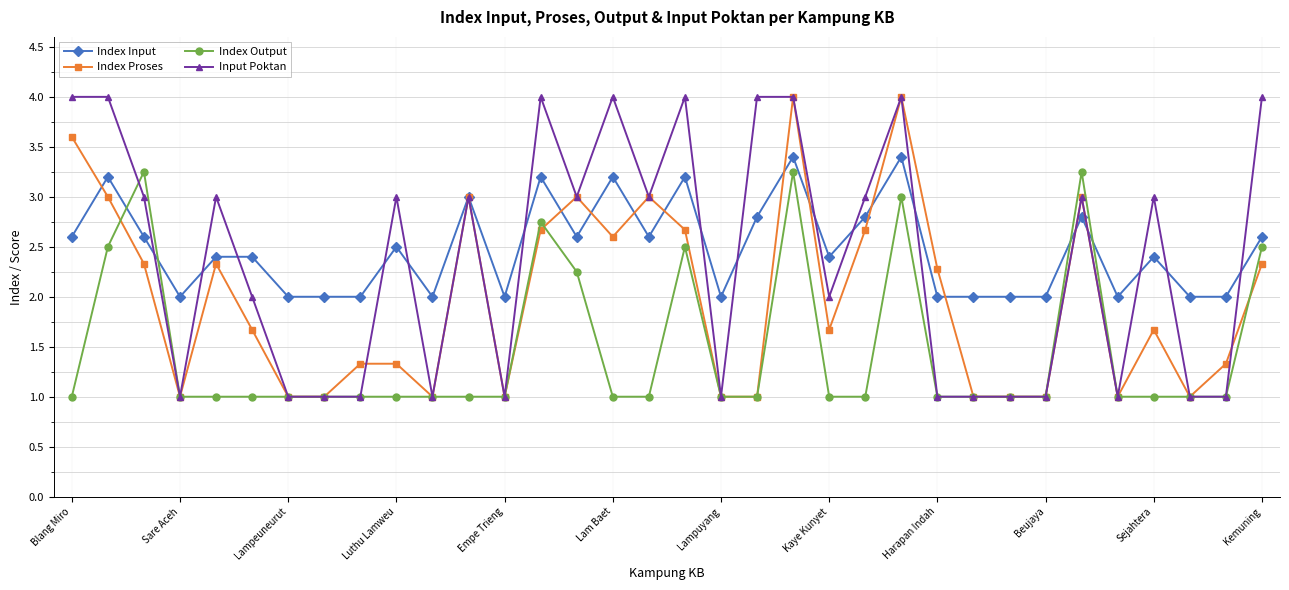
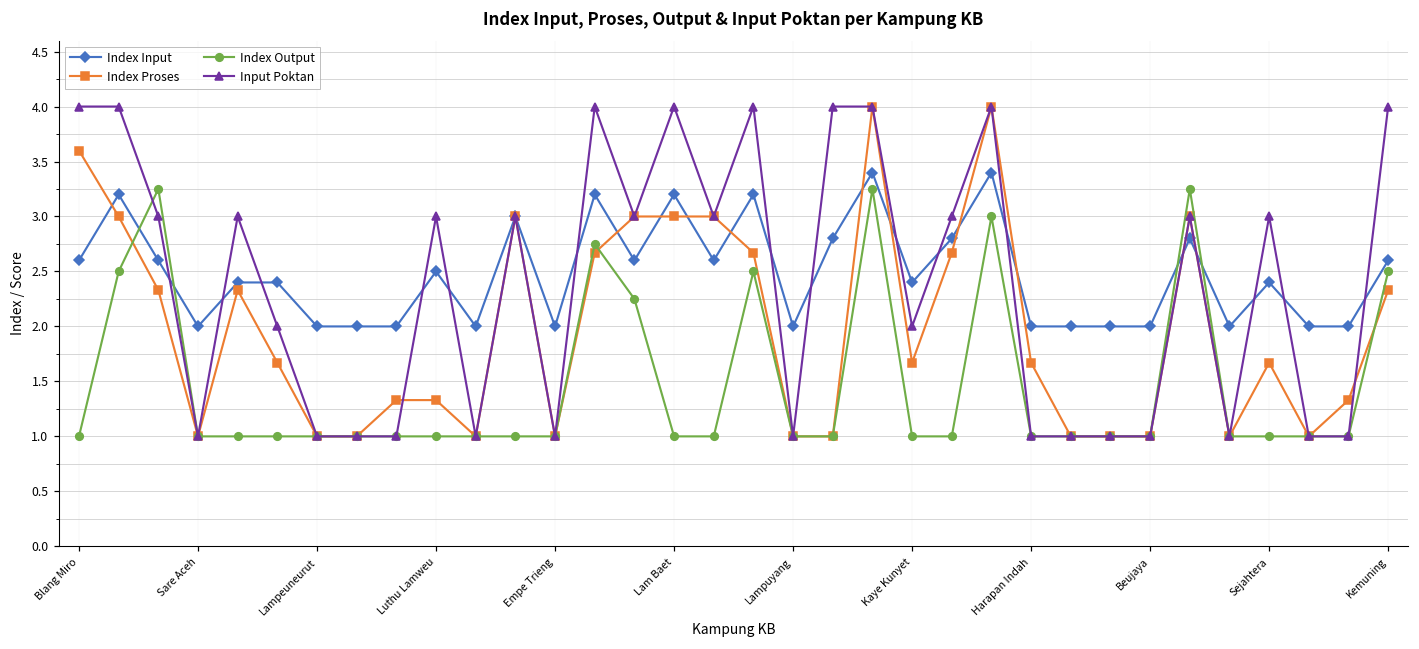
  {
    "Index Input": {
      "Blang Miro": 2.6,
      "Sare Aceh": 2.0,
      "Lampeuneurut": 2.0,
      "Luthu Lamweu": 2.5,
      "Empe Trieng": 2.0,
      "Lam Baet": 3.2,
      "Lampuyang": 2.0,
      "Kaye Kunyet": 2.4,
      "Harapan Indah": 2.0,
      "Beujaya": 2.0,
      "Sejahtera": 2.4,
      "Kemuning": 2.6
    },
    "Index Proses": {
      "Blang Miro": 3.6,
      "Luthu Lamweu": 1.3,
-     "Lam Baet": 2.6,
+     "Lam Baet": 3.0,
      "Kaye Kunyet": 1.7,
-     "Harapan Indah": 2.3,
+     "Harapan Indah": 1.7,
      "Sejahtera": 1.7,
      "Kemuning": 2.3
    },
    "Index Output": {
      "Blang Miro": 1.0,
      "Luthu Lamweu": 1.0,
      "Lam Baet": 1.0,
      "Kaye Kunyet": 1.0,
      "Sejahtera": 1.0,
      "Kemuning": 2.5
    },
    "Input Poktan": {
      "Blang Miro": 4.0,
      "Luthu Lamweu": 3.0,
      "Lam Baet": 4.0,
      "Kaye Kunyet": 2.0,
      "Sejahtera": 3.0,
      "Kemuning": 4.0
    }
  }
